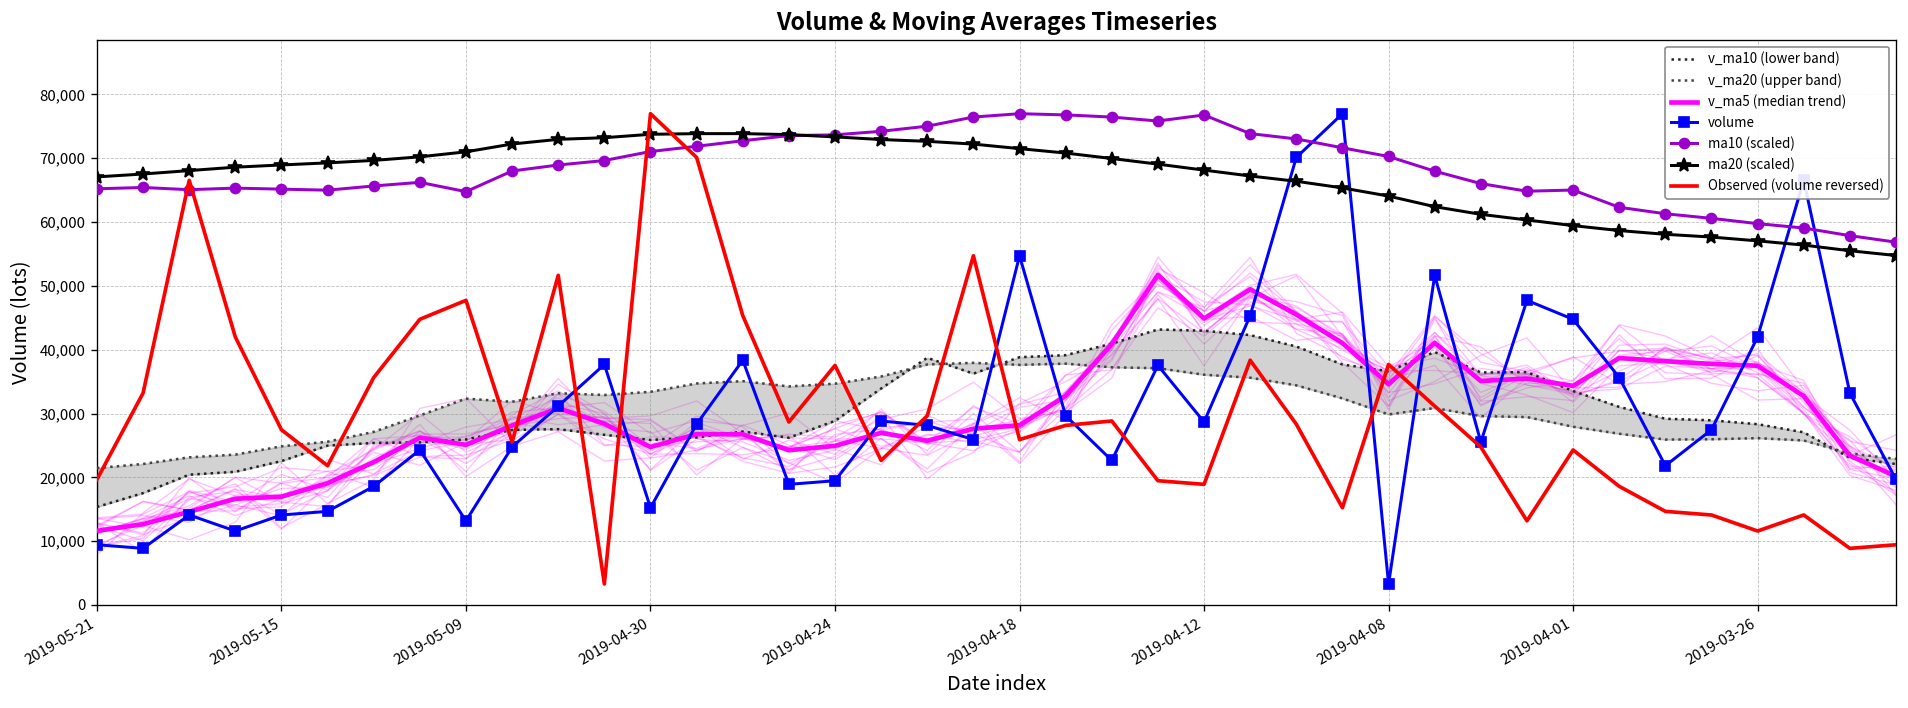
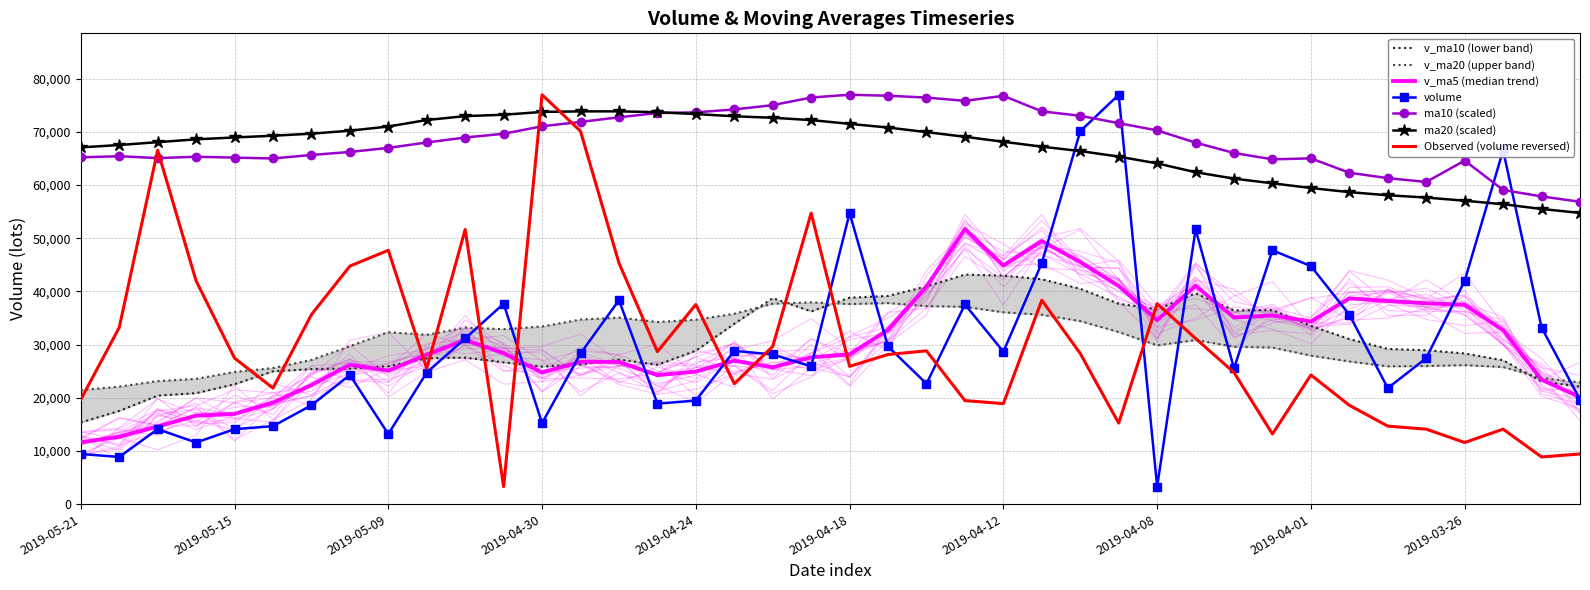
  {
    "volume": {
      "2019-05-09": "13,000",
      "2019-04-30": "15,000",
      "2019-04-18": "55,000",
      "2019-04-12": "29,000",
      "2019-04-08": "3,000",
      "2019-04-01": "45,000",
      "2019-03-26": "42,000"
    },
    "ma10 (scaled)": {
      "2019-05-21": "65,000",
      "2019-05-15": "65,000",
-     "2019-05-09": "65,000",
+     "2019-05-09": "67,000",
      "2019-04-30": "71,000",
      "2019-04-18": "77,000",
      "2019-04-12": "77,000",
      "2019-04-08": "70,000",
      "2019-04-01": "65,000",
-     "2019-03-26": "60,000"
+     "2019-03-26": "65,000"
    },
    "Observed (volume reversed)": {
      "2019-05-21": "20,000",
      "2019-05-15": "27,000",
      "2019-05-09": "48,000",
      "2019-04-30": "77,000",
      "2019-04-24": "38,000",
      "2019-04-18": "26,000",
      "2019-04-12": "19,000",
      "2019-04-01": "24,000",
      "2019-03-26": "12,000"
    }
  }
